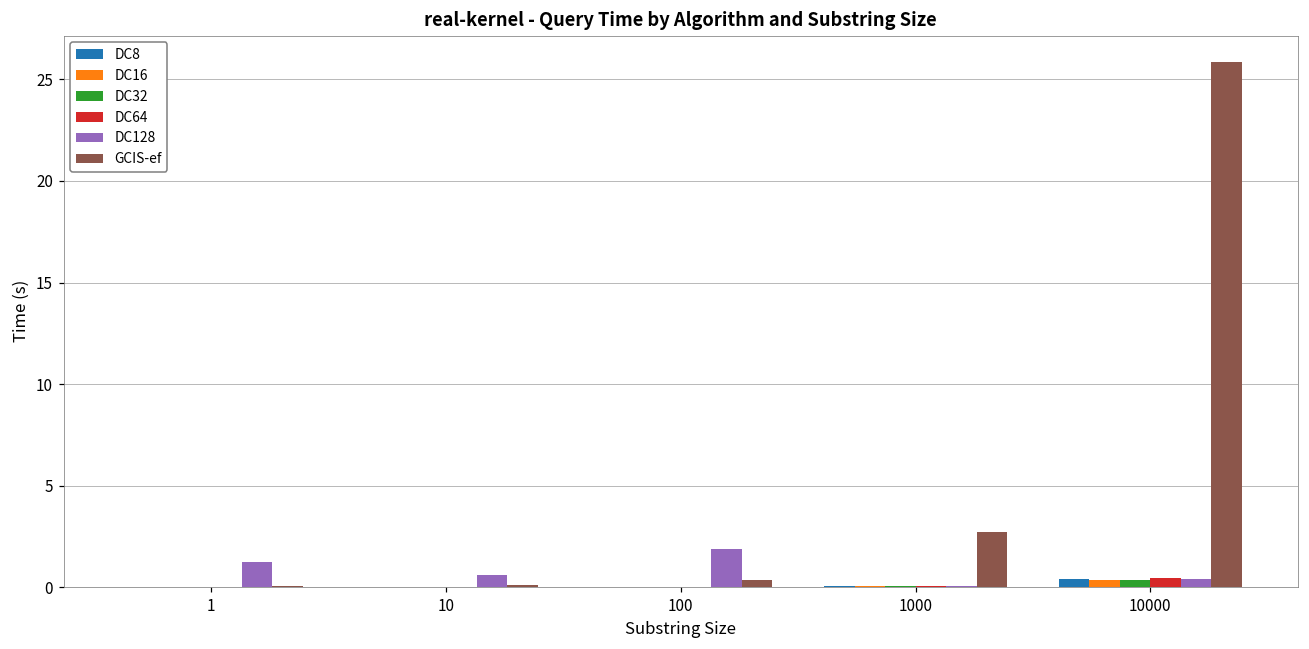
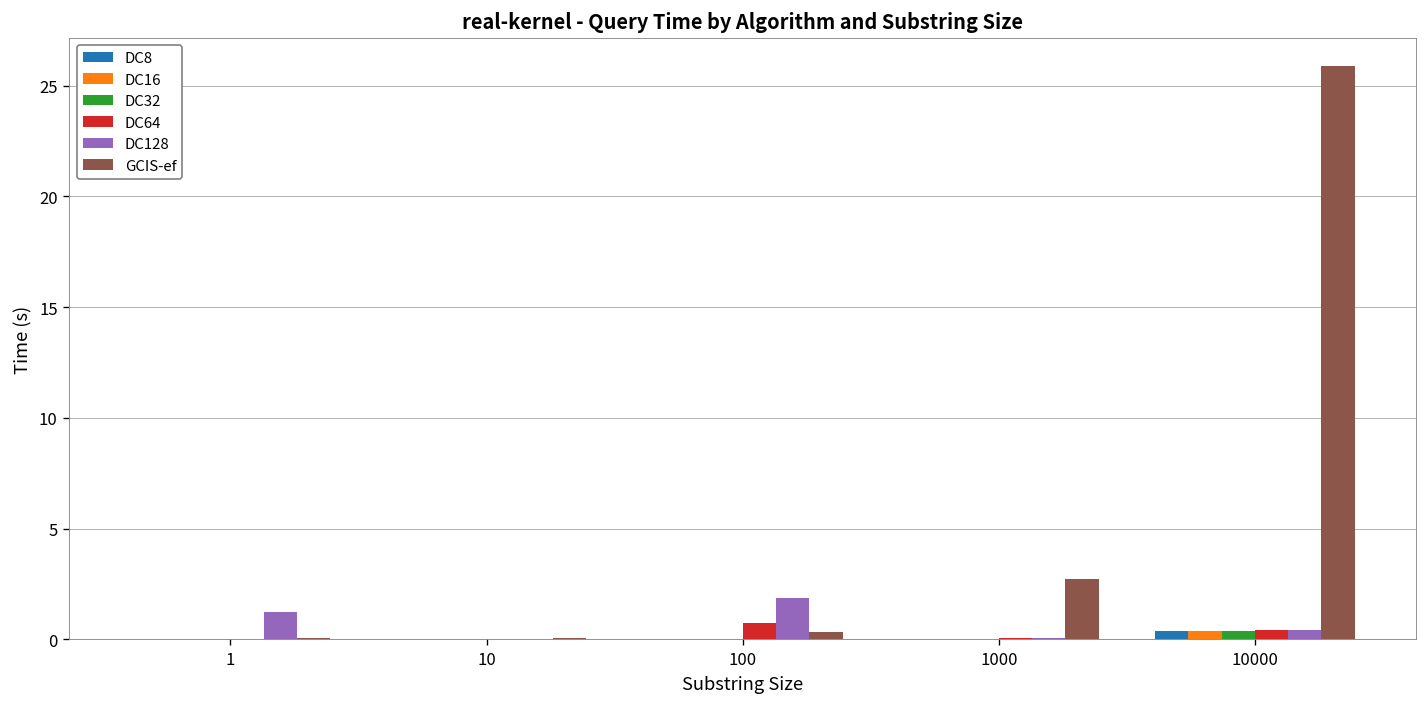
  {
    "DC8": {
      "10000": 0.4
    },
    "DC16": {
      "10000": 0.4
    },
    "DC32": {
      "10000": 0.4
    },
    "DC64": {
-     "100": 0.0,
+     "100": 0.8,
      "10000": 0.4
    },
    "DC128": {
      "1": 1.2,
-     "10": 0.6,
+     "10": 0.0,
      "100": 1.9,
      "10000": 0.4
    },
    "GCIS-ef": {
      "100": 0.3,
      "1000": 2.7,
      "10000": 25.9
    }
  }
